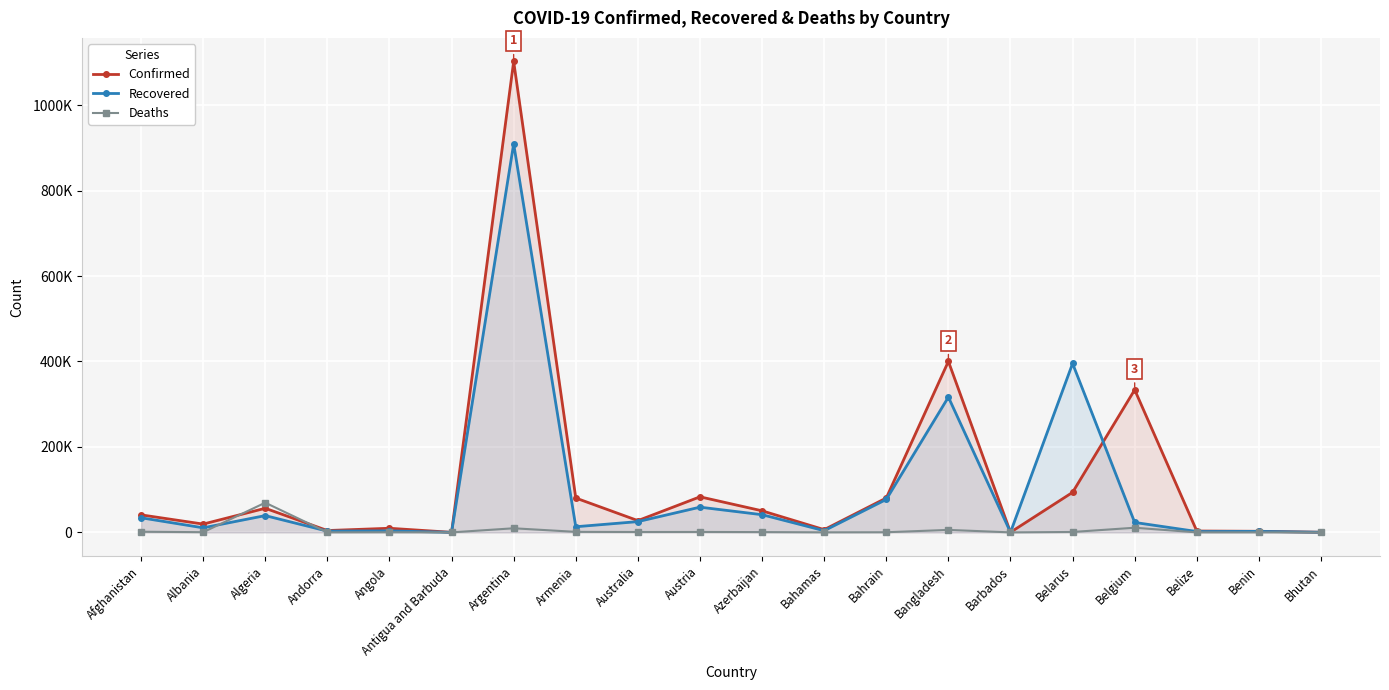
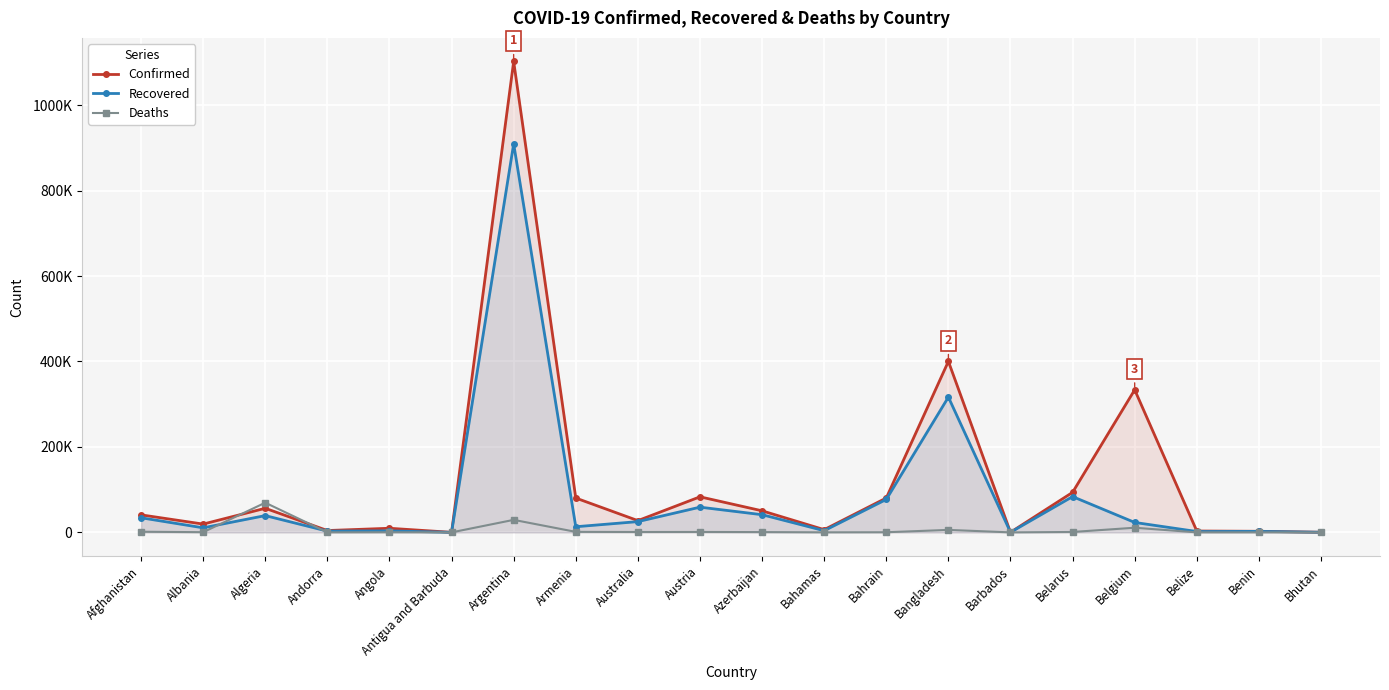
  {
    "Confirmed": {
      "Afghanistan": 40000,
      "Albania": 20000,
      "Algeria": 60000,
      "Angola": 10000,
      "Armenia": 80000,
      "Austria": 80000,
      "Azerbaijan": 50000,
      "Belarus": 90000
    },
    "Recovered": {
      "Afghanistan": 30000,
      "Albania": 10000,
      "Algeria": 40000,
      "Argentina": 910000,
      "Armenia": 10000,
      "Austria": 60000,
      "Azerbaijan": 40000,
      "Bangladesh": 320000,
-     "Belarus": 400000,
+     "Belarus": 80000,
      "Belgium": 20000
    },
    "Deaths": {
      "Afghanistan": 0,
      "Albania": 0,
      "Algeria": 70000,
-     "Argentina": 10000,
+     "Argentina": 30000,
      "Armenia": 0,
      "Australia": 0,
      "Austria": 0,
      "Azerbaijan": 0,
      "Bahrain": 0,
      "Bangladesh": 10000,
      "Belarus": 0,
      "Belgium": 10000
    }
  }
